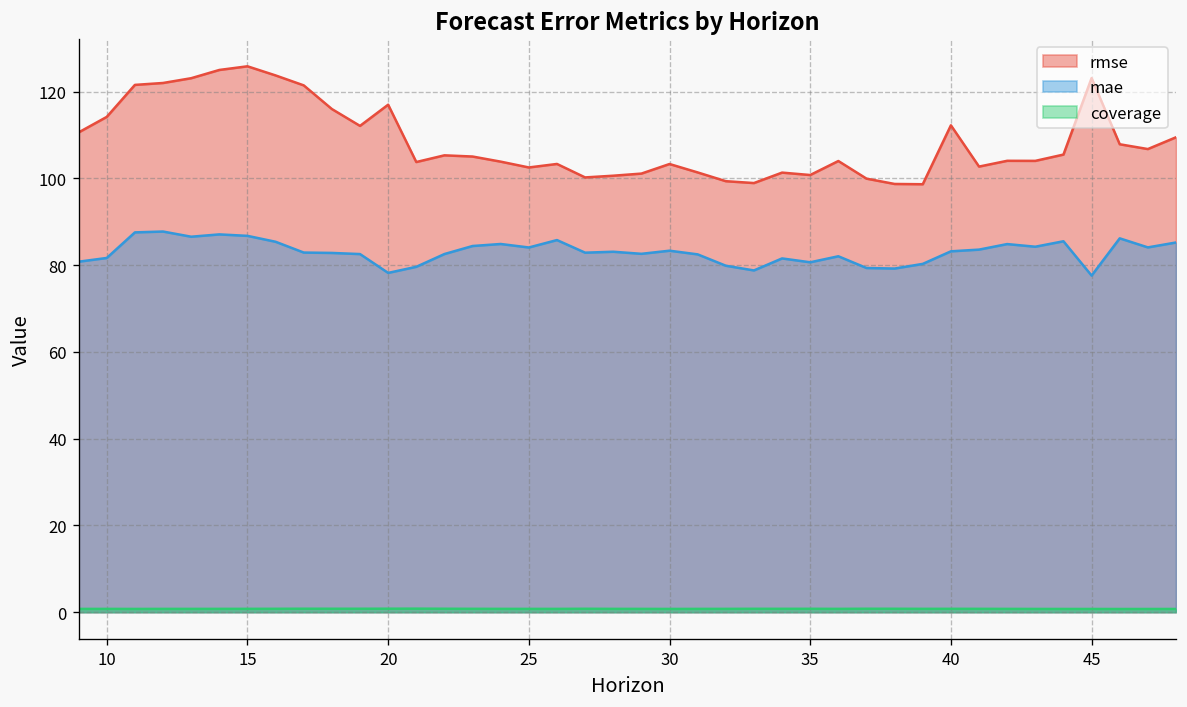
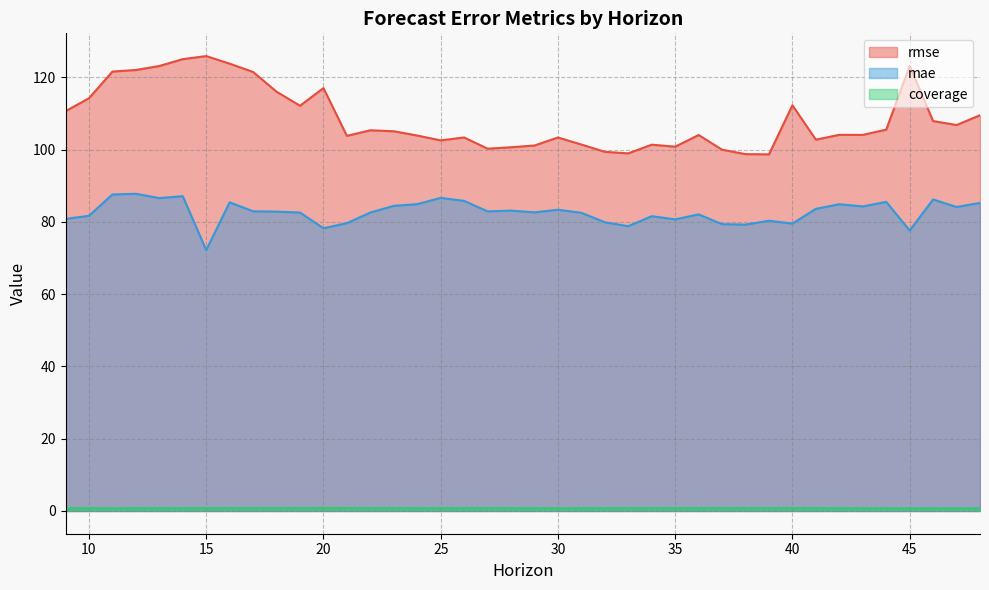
  {
    "rmse": {
      "10": 114,
      "15": 126,
      "20": 117,
      "25": 103,
      "30": 103,
      "35": 101,
      "40": 112
    },
    "mae": {
      "10": 82,
-     "15": 87,
+     "15": 72,
      "20": 78,
-     "25": 84,
+     "25": 87,
      "30": 83,
      "35": 81,
-     "40": 83,
+     "40": 80,
      "45": 78
    },
    "coverage": {
      "10": 1,
      "15": 1,
      "20": 1,
      "25": 1,
      "30": 1,
      "35": 1,
      "40": 1,
      "45": 1
    }
  }
